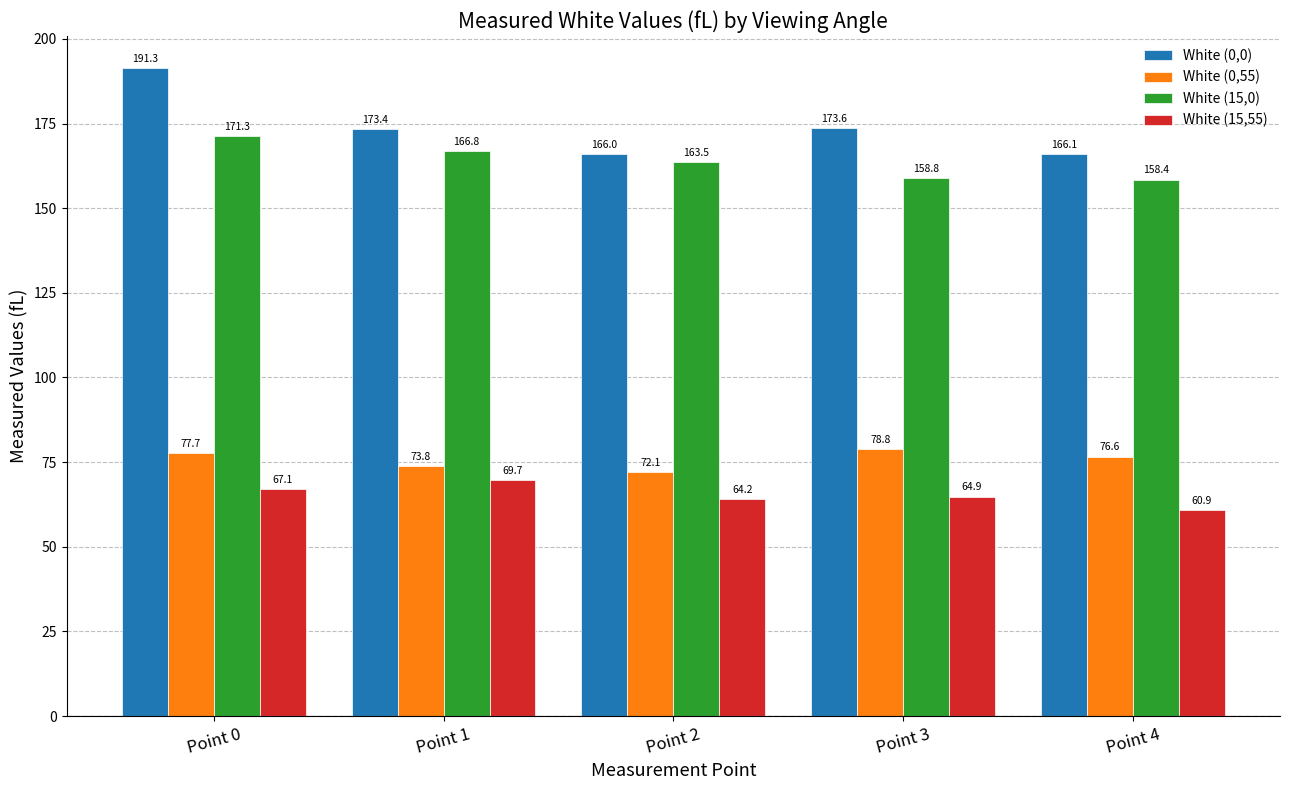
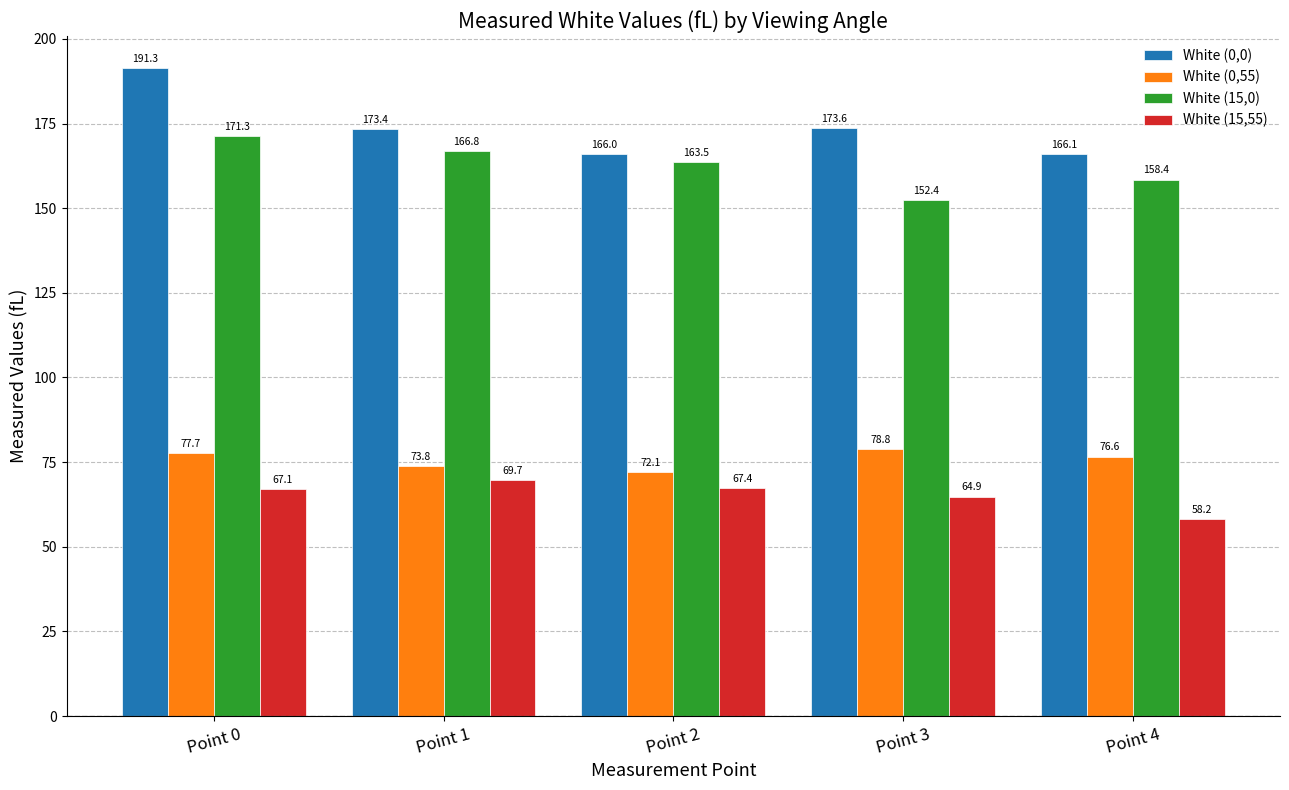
  {
    "White (0,0)": {
      "Point 0": 191.3,
      "Point 1": 173.4,
      "Point 2": 166.0,
      "Point 3": 173.6,
      "Point 4": 166.1
    },
    "White (0,55)": {
      "Point 0": 77.7,
      "Point 1": 73.8,
      "Point 2": 72.1,
      "Point 3": 78.8,
      "Point 4": 76.6
    },
    "White (15,0)": {
      "Point 0": 171.3,
      "Point 1": 166.8,
      "Point 2": 163.5,
-     "Point 3": 158.8,
+     "Point 3": 152.4,
      "Point 4": 158.4
    },
    "White (15,55)": {
      "Point 0": 67.1,
      "Point 1": 69.7,
-     "Point 2": 64.2,
+     "Point 2": 67.4,
      "Point 3": 64.9,
-     "Point 4": 60.9
+     "Point 4": 58.2
    }
  }
